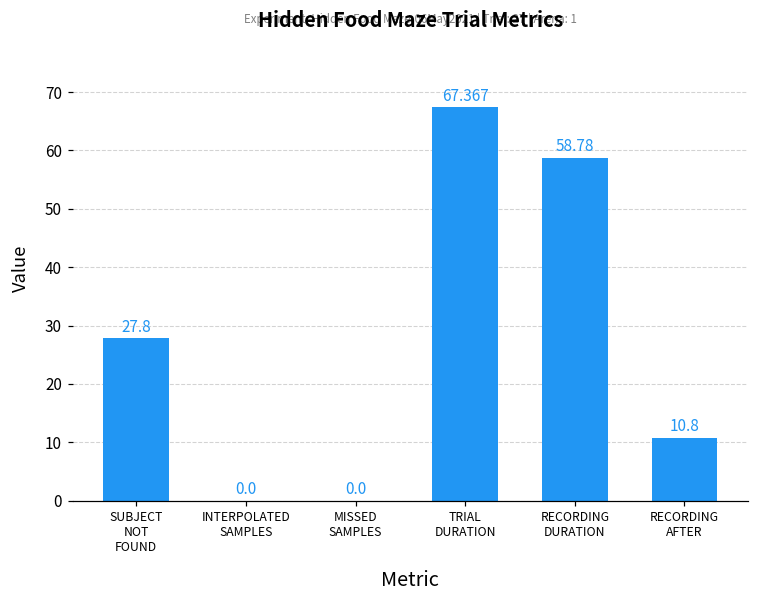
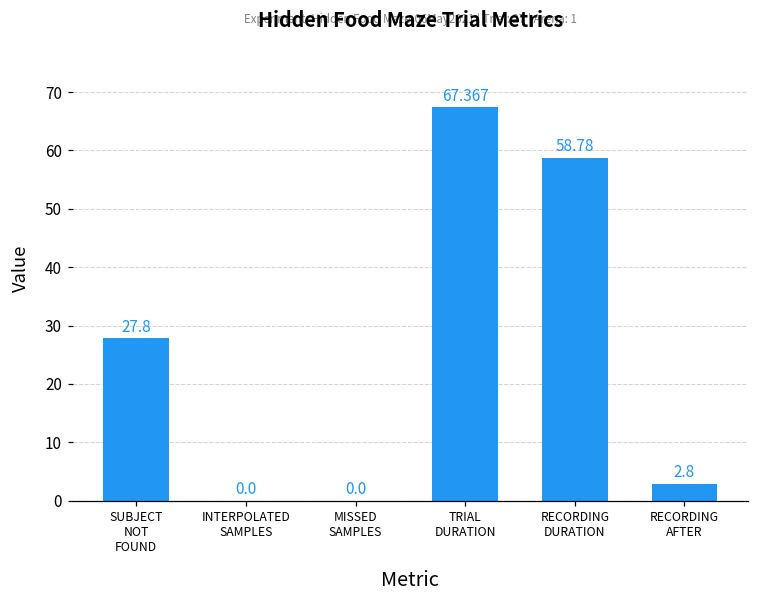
  {
    "SUBJECT NOT FOUND": 27.8,
    "INTERPOLATED SAMPLES": 0.0,
    "MISSED SAMPLES": 0.0,
    "TRIAL DURATION": 67.367,
    "RECORDING DURATION": 58.78,
-   "RECORDING AFTER": 10.8
+   "RECORDING AFTER": 2.8
  }
